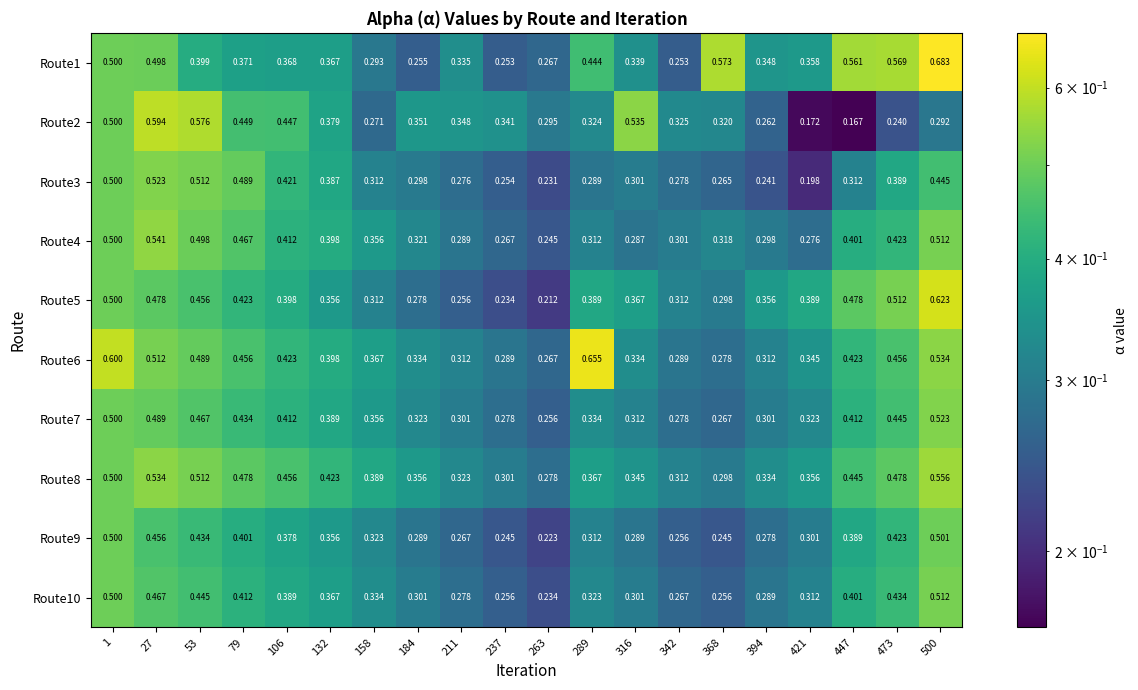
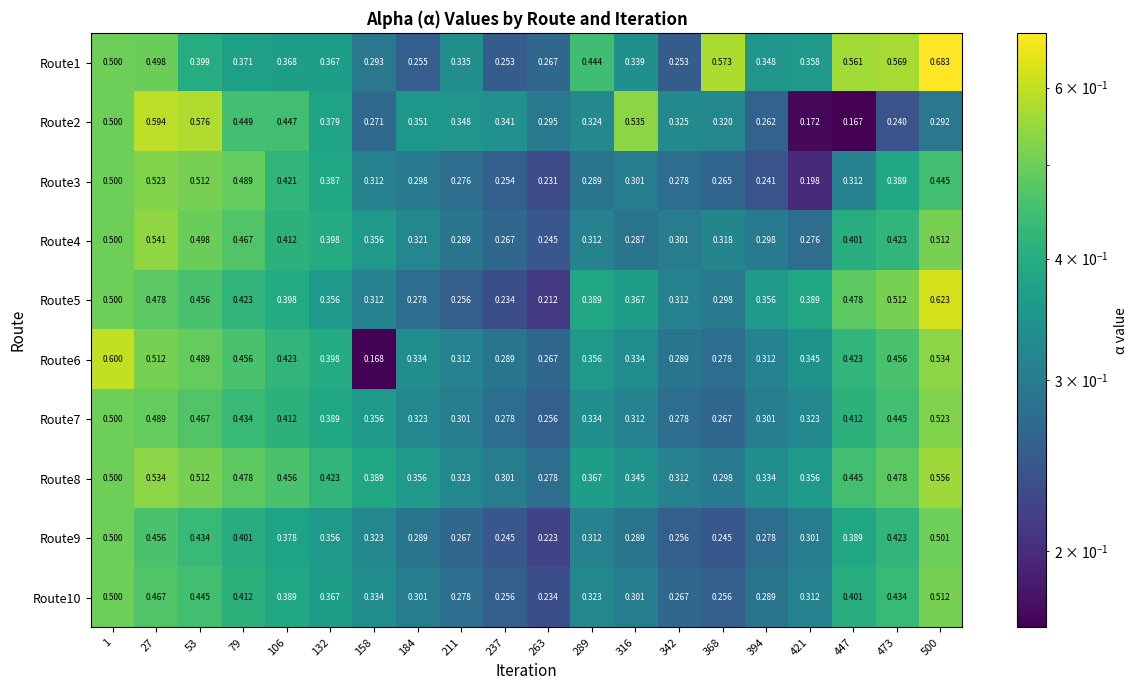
  {
    "Route1": {
      "1": 0.500,
      "27": 0.498,
      "53": 0.399,
      "79": 0.371,
      "106": 0.368,
      "132": 0.367,
      "158": 0.293,
      "184": 0.255,
      "211": 0.335,
      "237": 0.253,
      "263": 0.267,
      "289": 0.444,
      "316": 0.339,
      "342": 0.253,
      "368": 0.573,
      "394": 0.348,
      "421": 0.358,
      "447": 0.561,
      "473": 0.569,
      "500": 0.683
    },
    "Route2": {
      "1": 0.500,
      "27": 0.594,
      "53": 0.576,
      "79": 0.449,
      "106": 0.447,
      "132": 0.379,
      "158": 0.271,
      "184": 0.351,
      "211": 0.348,
      "237": 0.341,
      "263": 0.295,
      "289": 0.324,
      "316": 0.535,
      "342": 0.325,
      "368": 0.320,
      "394": 0.262,
      "421": 0.172,
      "447": 0.167,
      "473": 0.240,
      "500": 0.292
    },
    "Route3": {
      "1": 0.500,
      "27": 0.523,
      "53": 0.512,
      "79": 0.489,
      "106": 0.421,
      "132": 0.387,
      "158": 0.312,
      "184": 0.298,
      "211": 0.276,
      "237": 0.254,
      "263": 0.231,
      "289": 0.289,
      "316": 0.301,
      "342": 0.278,
      "368": 0.265,
      "394": 0.241,
      "421": 0.198,
      "447": 0.312,
      "473": 0.389,
      "500": 0.445
    },
    "Route4": {
      "1": 0.500,
      "27": 0.541,
      "53": 0.498,
      "79": 0.467,
      "106": 0.412,
      "132": 0.398,
      "158": 0.356,
      "184": 0.321,
      "211": 0.289,
      "237": 0.267,
      "263": 0.245,
      "289": 0.312,
      "316": 0.287,
      "342": 0.301,
      "368": 0.318,
      "394": 0.298,
      "421": 0.276,
      "447": 0.401,
      "473": 0.423,
      "500": 0.512
    },
    "Route5": {
      "1": 0.500,
      "27": 0.478,
      "53": 0.456,
      "79": 0.423,
      "106": 0.398,
      "132": 0.356,
      "158": 0.312,
      "184": 0.278,
      "211": 0.256,
      "237": 0.234,
      "263": 0.212,
      "289": 0.389,
      "316": 0.367,
      "342": 0.312,
      "368": 0.298,
      "394": 0.356,
      "421": 0.389,
      "447": 0.478,
      "473": 0.512,
      "500": 0.623
    },
    "Route6": {
      "1": 0.600,
      "27": 0.512,
      "53": 0.489,
      "79": 0.456,
      "106": 0.423,
      "132": 0.398,
-     "158": 0.367,
+     "158": 0.168,
      "184": 0.334,
      "211": 0.312,
      "237": 0.289,
      "263": 0.267,
-     "289": 0.655,
+     "289": 0.356,
      "316": 0.334,
      "342": 0.289,
      "368": 0.278,
      "394": 0.312,
      "421": 0.345,
      "447": 0.423,
      "473": 0.456,
      "500": 0.534
    },
    "Route7": {
      "1": 0.500,
      "27": 0.489,
      "53": 0.467,
      "79": 0.434,
      "106": 0.412,
      "132": 0.389,
      "158": 0.356,
      "184": 0.323,
      "211": 0.301,
      "237": 0.278,
      "263": 0.256,
      "289": 0.334,
      "316": 0.312,
      "342": 0.278,
      "368": 0.267,
      "394": 0.301,
      "421": 0.323,
      "447": 0.412,
      "473": 0.445,
      "500": 0.523
    },
    "Route8": {
      "1": 0.500,
      "27": 0.534,
      "53": 0.512,
      "79": 0.478,
      "106": 0.456,
      "132": 0.423,
      "158": 0.389,
      "184": 0.356,
      "211": 0.323,
      "237": 0.301,
      "263": 0.278,
      "289": 0.367,
      "316": 0.345,
      "342": 0.312,
      "368": 0.298,
      "394": 0.334,
      "421": 0.356,
      "447": 0.445,
      "473": 0.478,
      "500": 0.556
    },
    "Route9": {
      "1": 0.500,
      "27": 0.456,
      "53": 0.434,
      "79": 0.401,
      "106": 0.378,
      "132": 0.356,
      "158": 0.323,
      "184": 0.289,
      "211": 0.267,
      "237": 0.245,
      "263": 0.223,
      "289": 0.312,
      "316": 0.289,
      "342": 0.256,
      "368": 0.245,
      "394": 0.278,
      "421": 0.301,
      "447": 0.389,
      "473": 0.423,
      "500": 0.501
    },
    "Route10": {
      "1": 0.500,
      "27": 0.467,
      "53": 0.445,
      "79": 0.412,
      "106": 0.389,
      "132": 0.367,
      "158": 0.334,
      "184": 0.301,
      "211": 0.278,
      "237": 0.256,
      "263": 0.234,
      "289": 0.323,
      "316": 0.301,
      "342": 0.267,
      "368": 0.256,
      "394": 0.289,
      "421": 0.312,
      "447": 0.401,
      "473": 0.434,
      "500": 0.512
    }
  }
